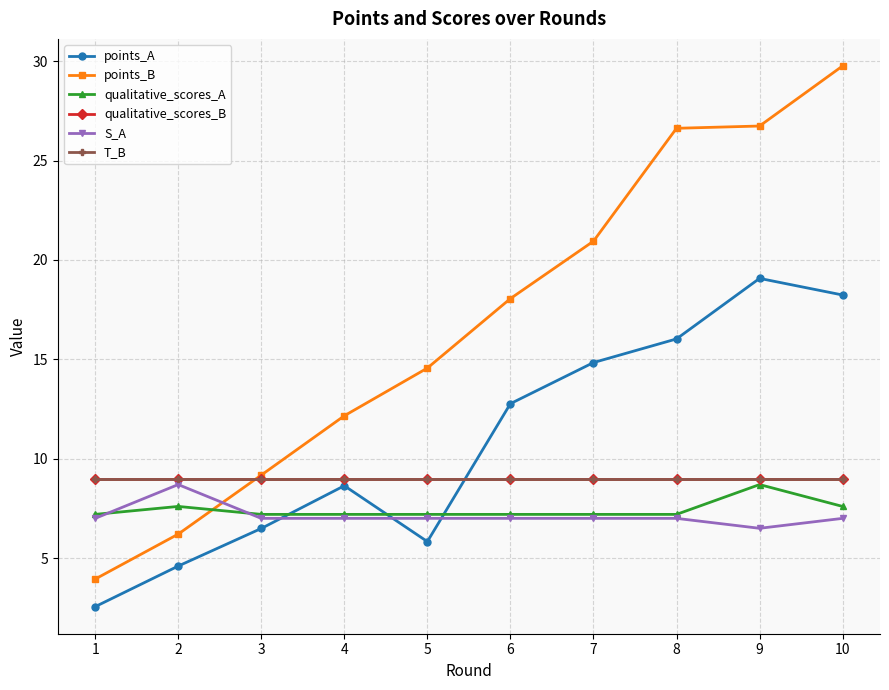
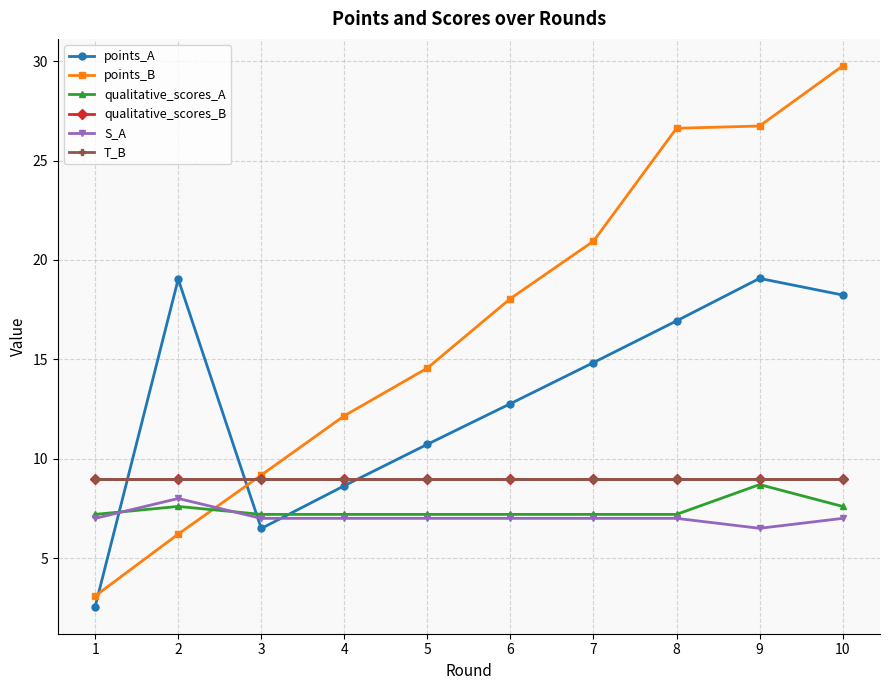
  {
    "points_A": {
      "1": 2.6,
-     "2": 4.6,
+     "2": 19.0,
      "3": 6.5,
      "4": 8.6,
-     "5": 5.8,
+     "5": 10.7,
      "6": 12.8,
      "7": 14.8,
-     "8": 16.0,
+     "8": 16.9,
      "9": 19.1,
      "10": 18.2
    },
    "points_B": {
-     "1": 3.9,
+     "1": 3.1,
      "2": 6.2,
      "3": 9.2,
      "4": 12.2,
      "5": 14.6,
      "6": 18.1,
      "7": 20.9,
      "8": 26.6,
      "9": 26.7,
      "10": 29.8
    },
    "qualitative_scores_A": {
      "1": 7.2,
      "2": 7.6,
      "3": 7.2,
      "4": 7.2,
      "5": 7.2,
      "6": 7.2,
      "7": 7.2,
      "8": 7.2,
      "9": 8.7,
      "10": 7.6
    },
    "T_B": {
      "1": 9.0,
      "2": 9.0,
      "3": 9.0,
      "4": 9.0,
      "5": 9.0,
      "6": 9.0,
      "7": 9.0,
      "8": 9.0,
      "9": 9.0,
      "10": 9.0
    },
    "S_A": {
      "1": 7.0,
-     "2": 8.7,
+     "2": 8.0,
      "3": 7.0,
      "4": 7.0,
      "5": 7.0,
      "6": 7.0,
      "7": 7.0,
      "8": 7.0,
      "9": 6.5,
      "10": 7.0
    }
  }
